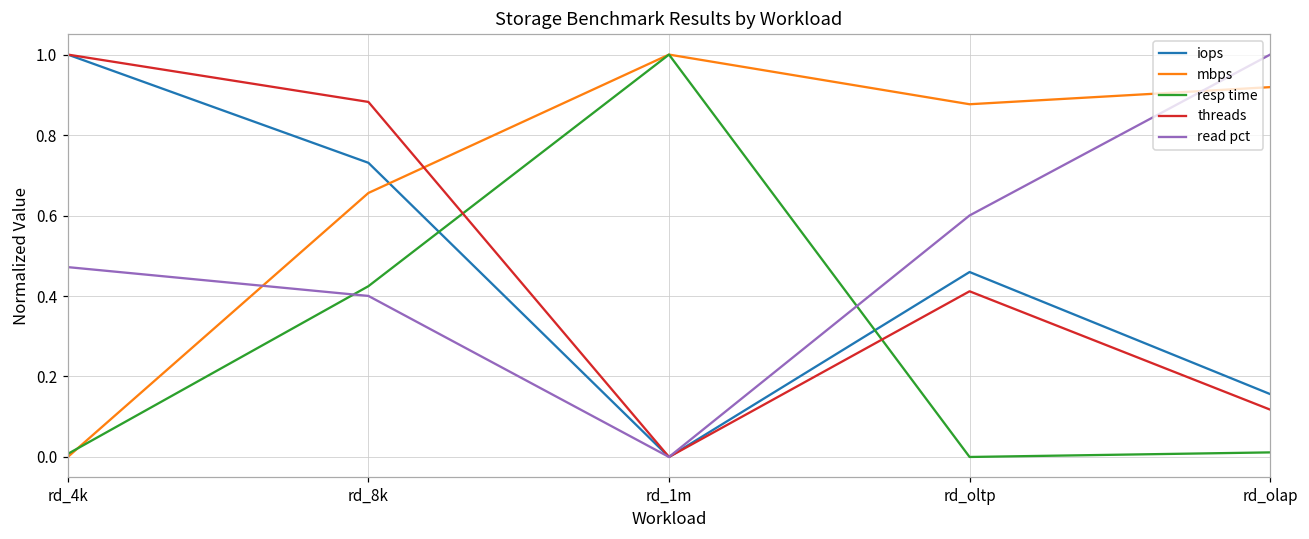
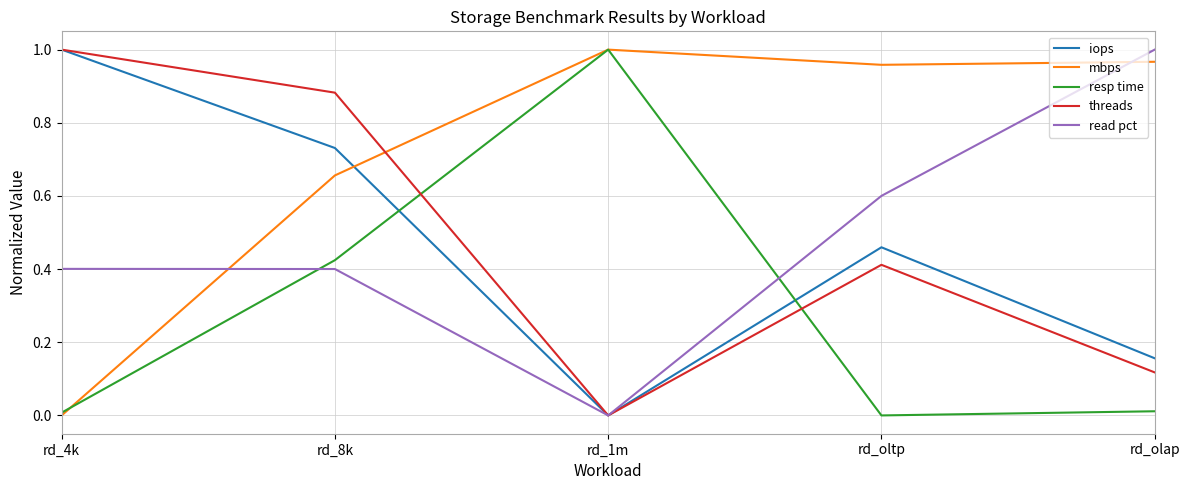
  {
    "iops": {
      "rd_8k": 0.73,
      "rd_oltp": 0.46,
      "rd_olap": 0.16
    },
    "mbps": {
      "rd_4k": 0.00,
      "rd_8k": 0.66,
-     "rd_oltp": 0.88,
-     "rd_olap": 0.92
+     "rd_oltp": 0.96,
+     "rd_olap": 0.97
    },
    "resp time": {
      "rd_4k": 0.01,
      "rd_8k": 0.42,
      "rd_oltp": 0.00,
      "rd_olap": 0.01
    },
    "threads": {
      "rd_8k": 0.88,
      "rd_oltp": 0.41,
      "rd_olap": 0.12
    },
    "read pct": {
-     "rd_4k": 0.47,
+     "rd_4k": 0.40,
      "rd_8k": 0.40,
      "rd_oltp": 0.60,
      "rd_olap": 1.00
    }
  }
